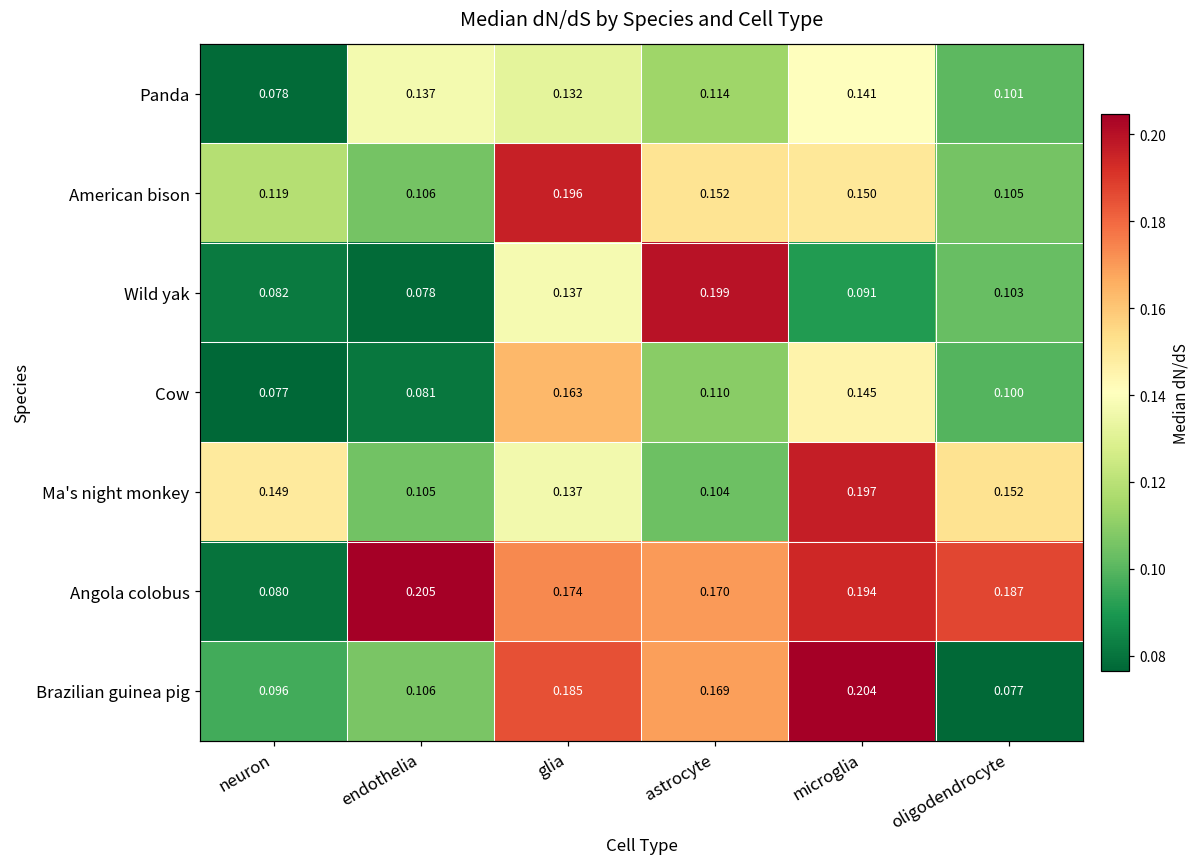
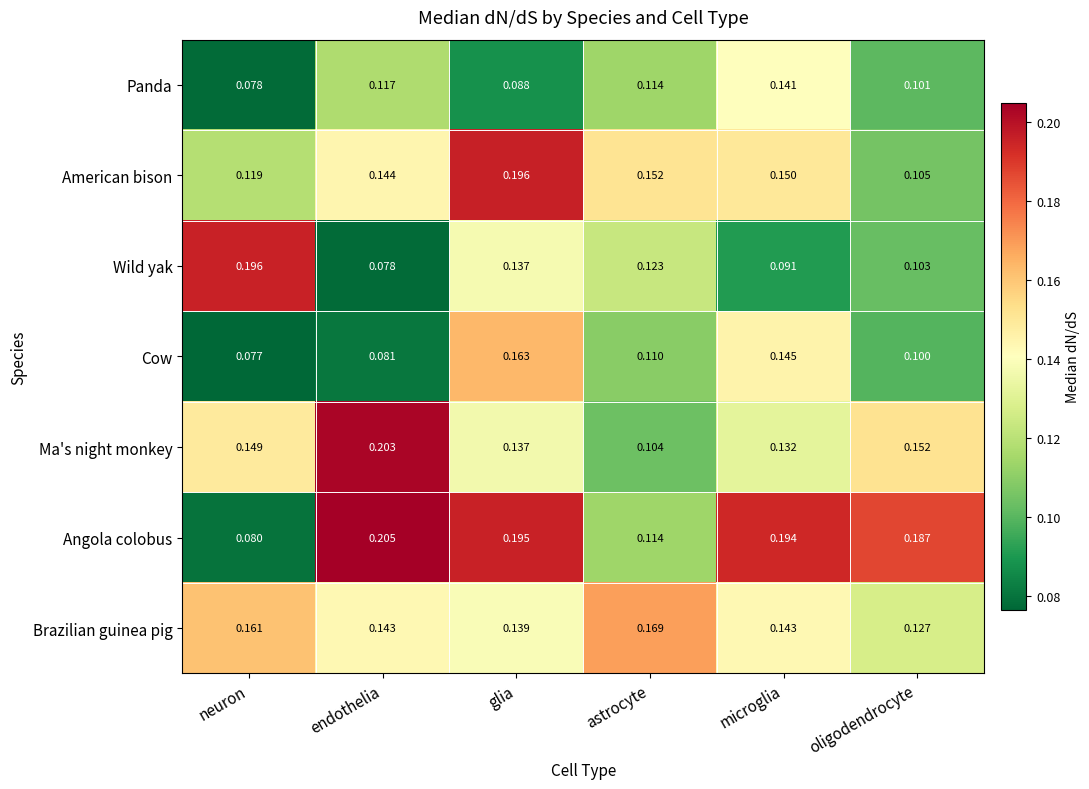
  {
    "Panda": {
      "neuron": 0.078,
-     "endothelia": 0.137,
-     "glia": 0.132,
+     "endothelia": 0.117,
+     "glia": 0.088,
      "astrocyte": 0.114,
      "microglia": 0.141,
      "oligodendrocyte": 0.101
    },
    "American bison": {
      "neuron": 0.119,
-     "endothelia": 0.106,
+     "endothelia": 0.144,
      "glia": 0.196,
      "astrocyte": 0.152,
      "microglia": 0.150,
      "oligodendrocyte": 0.105
    },
    "Wild yak": {
-     "neuron": 0.082,
+     "neuron": 0.196,
      "endothelia": 0.078,
      "glia": 0.137,
-     "astrocyte": 0.199,
+     "astrocyte": 0.123,
      "microglia": 0.091,
      "oligodendrocyte": 0.103
    },
    "Cow": {
      "neuron": 0.077,
      "endothelia": 0.081,
      "glia": 0.163,
      "astrocyte": 0.110,
      "microglia": 0.145,
      "oligodendrocyte": 0.100
    },
    "Ma's night monkey": {
      "neuron": 0.149,
-     "endothelia": 0.105,
+     "endothelia": 0.203,
      "glia": 0.137,
      "astrocyte": 0.104,
-     "microglia": 0.197,
+     "microglia": 0.132,
      "oligodendrocyte": 0.152
    },
    "Angola colobus": {
      "neuron": 0.080,
      "endothelia": 0.205,
-     "glia": 0.174,
-     "astrocyte": 0.170,
+     "glia": 0.195,
+     "astrocyte": 0.114,
      "microglia": 0.194,
      "oligodendrocyte": 0.187
    },
    "Brazilian guinea pig": {
-     "neuron": 0.096,
-     "endothelia": 0.106,
-     "glia": 0.185,
+     "neuron": 0.161,
+     "endothelia": 0.143,
+     "glia": 0.139,
      "astrocyte": 0.169,
-     "microglia": 0.204,
-     "oligodendrocyte": 0.077
+     "microglia": 0.143,
+     "oligodendrocyte": 0.127
    }
  }
